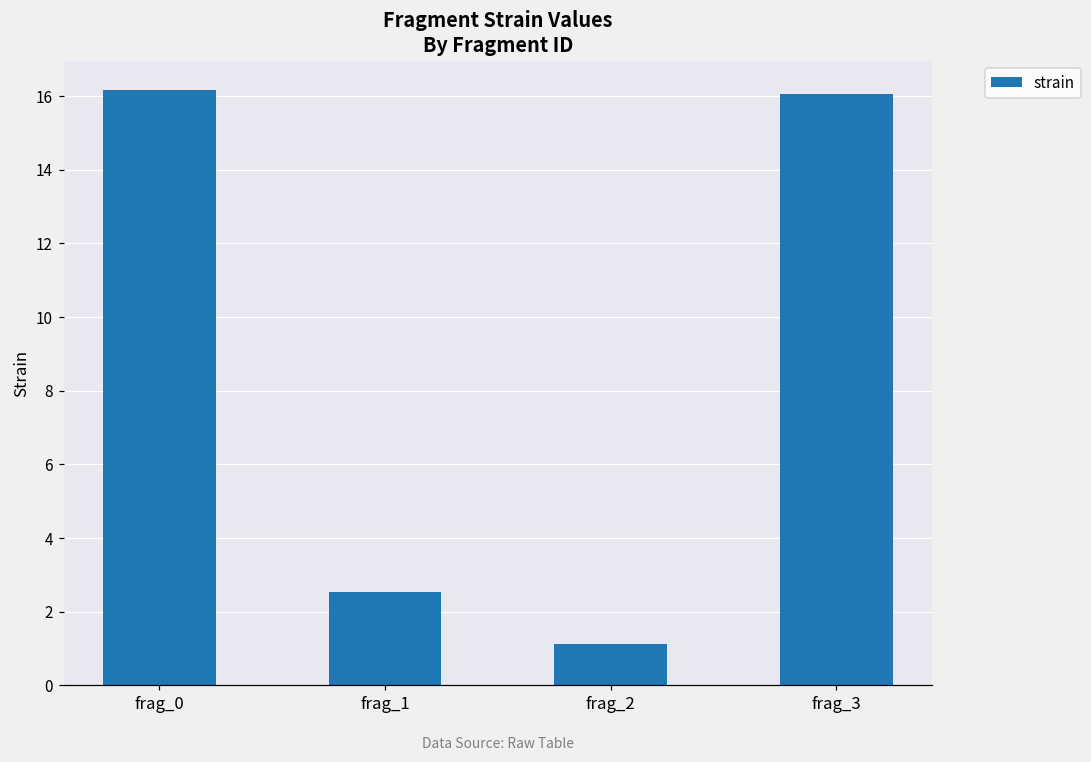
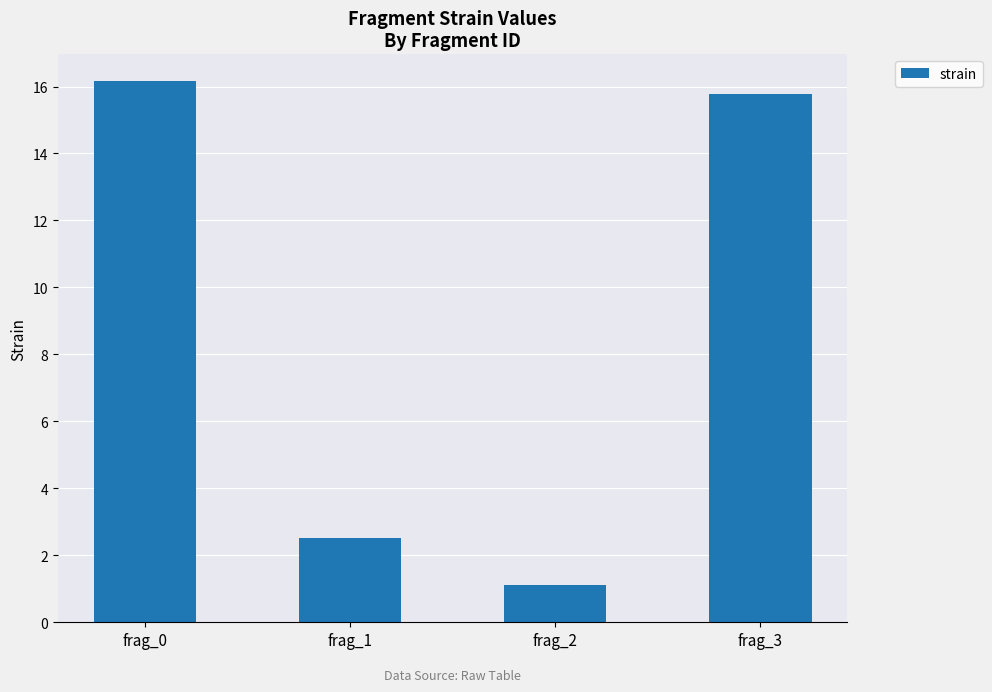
  {
    "frag_0": 16.2,
    "frag_1": 2.5,
    "frag_2": 1.1,
-   "frag_3": 16.0
+   "frag_3": 15.8
  }
